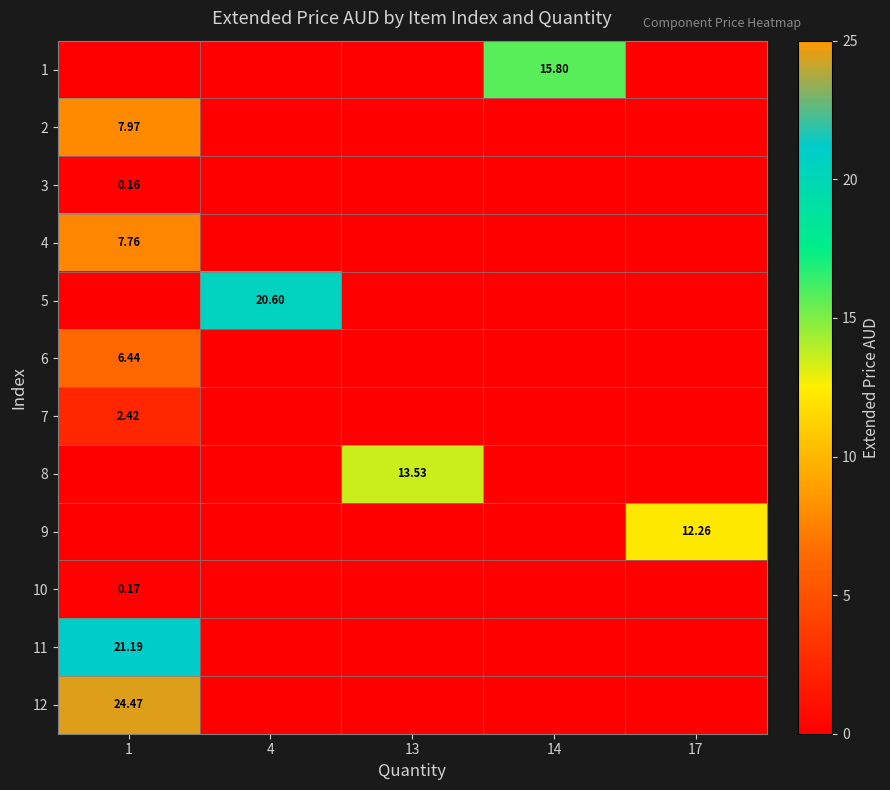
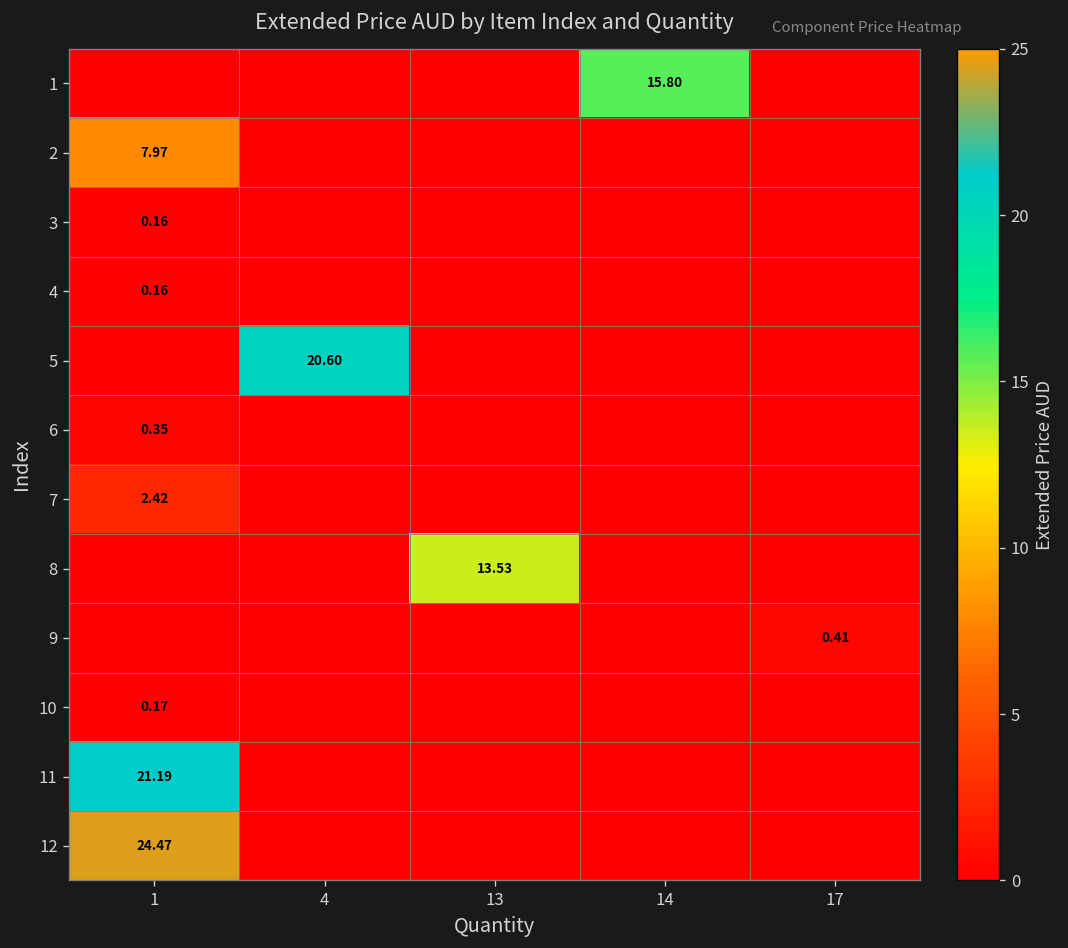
  {
    "1": {
      "14": 15.80
    },
    "2": {
      "1": 7.97
    },
    "3": {
      "1": 0.16
    },
    "4": {
-     "1": 7.76
+     "1": 0.16
    },
    "5": {
      "4": 20.60
    },
    "6": {
-     "1": 6.44
+     "1": 0.35
    },
    "7": {
      "1": 2.42
    },
    "8": {
      "13": 13.53
    },
    "9": {
-     "17": 12.26
+     "17": 0.41
    },
    "10": {
      "1": 0.17
    },
    "11": {
      "1": 21.19
    },
    "12": {
      "1": 24.47
    }
  }
